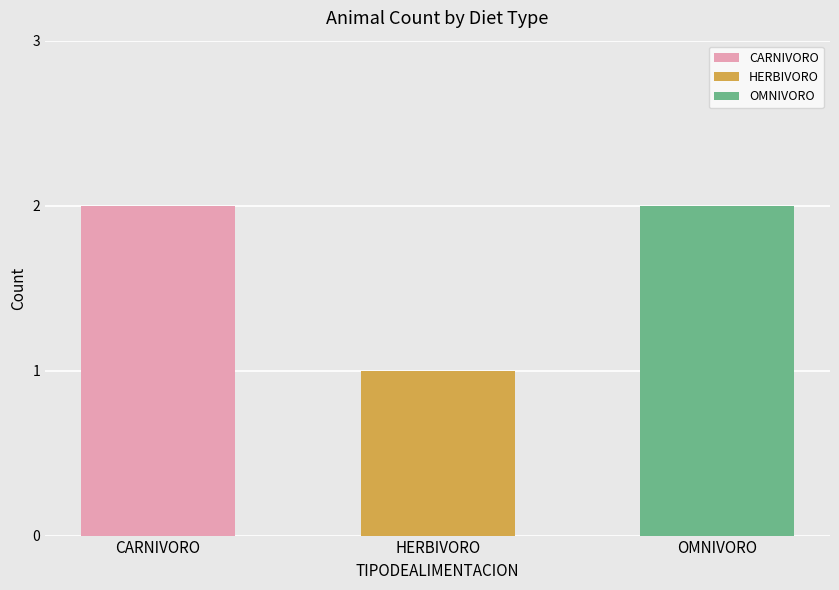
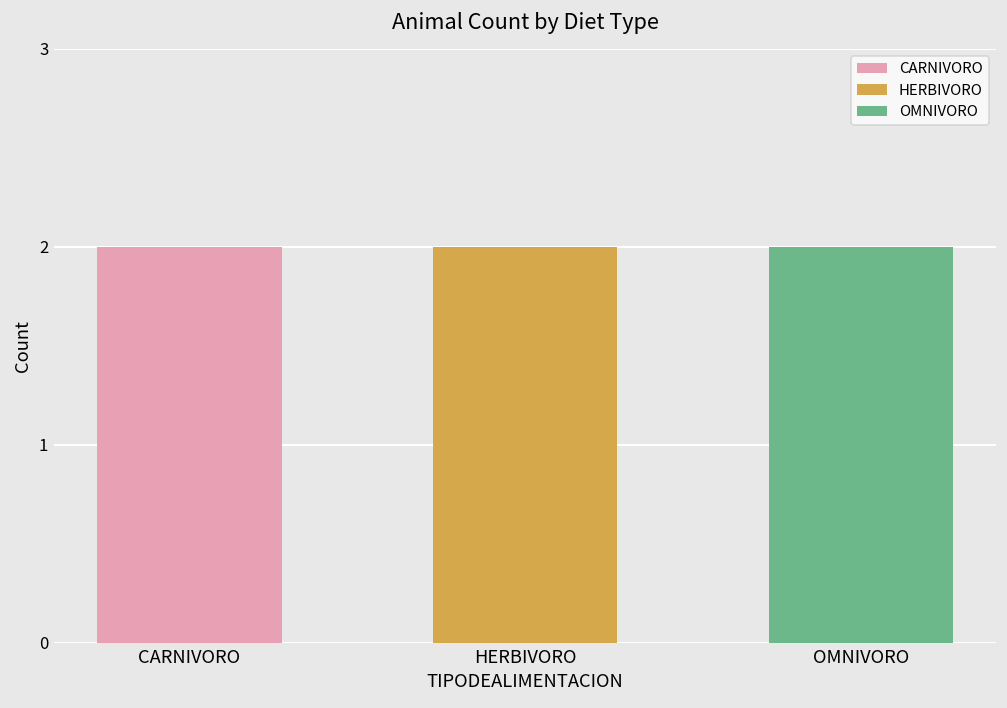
  {
    "CARNIVORO": 2,
-   "HERBIVORO": 1,
+   "HERBIVORO": 2,
    "OMNIVORO": 2
  }
